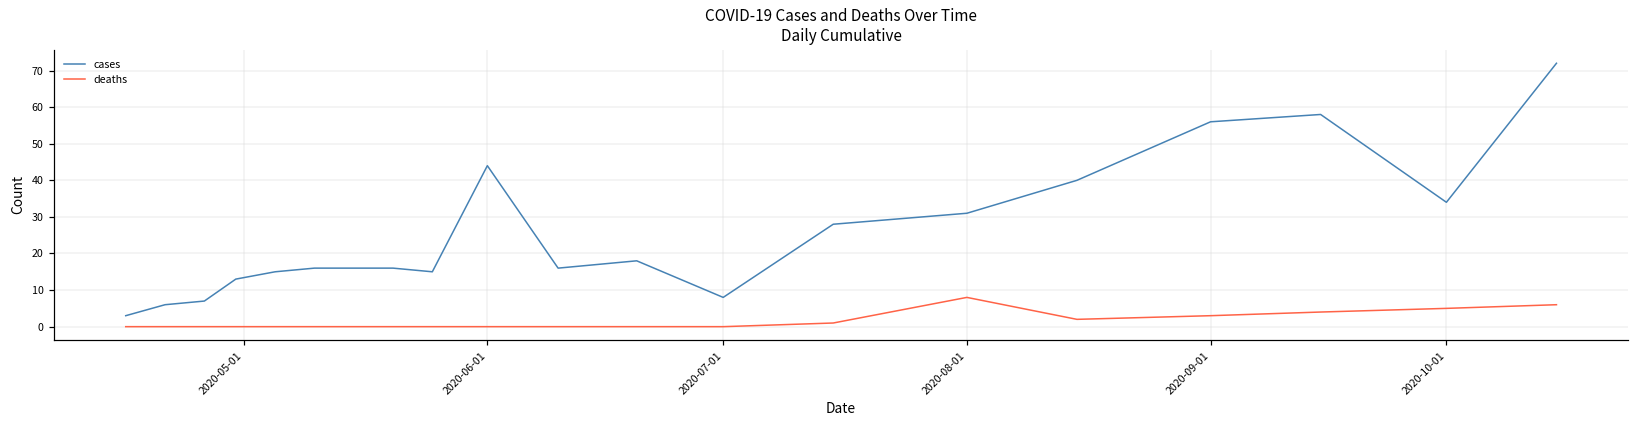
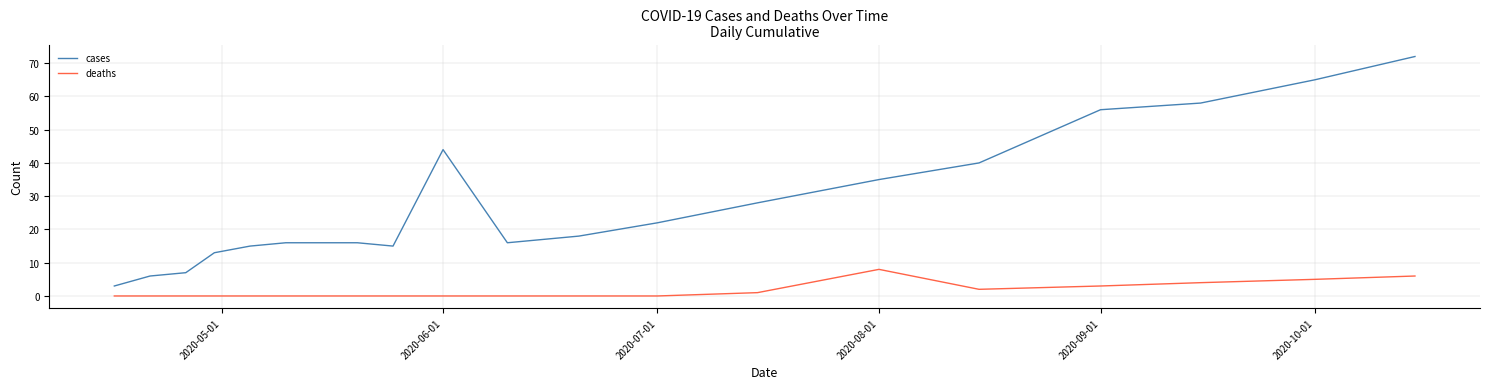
  {
    "cases": {
      "2020-06-01": 44,
-     "2020-07-01": 8,
-     "2020-08-01": 31,
+     "2020-07-01": 22,
+     "2020-08-01": 35,
      "2020-09-01": 56,
-     "2020-10-01": 34
+     "2020-10-01": 65
    },
    "deaths": {
      "2020-06-01": 0,
      "2020-07-01": 0,
      "2020-08-01": 8,
      "2020-09-01": 3,
      "2020-10-01": 5
    }
  }
